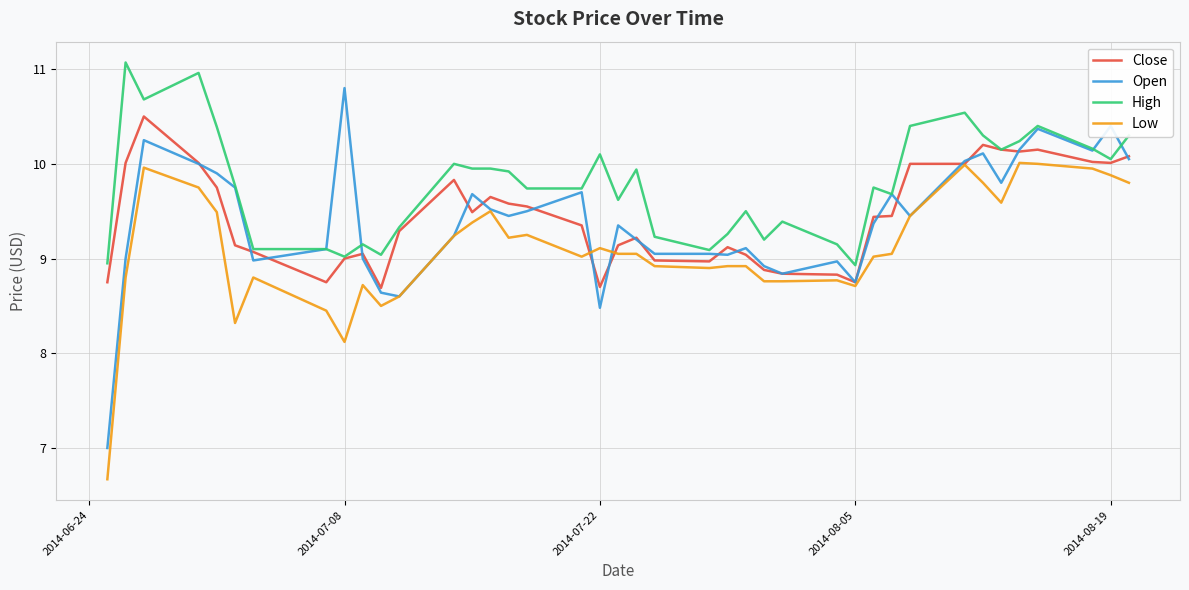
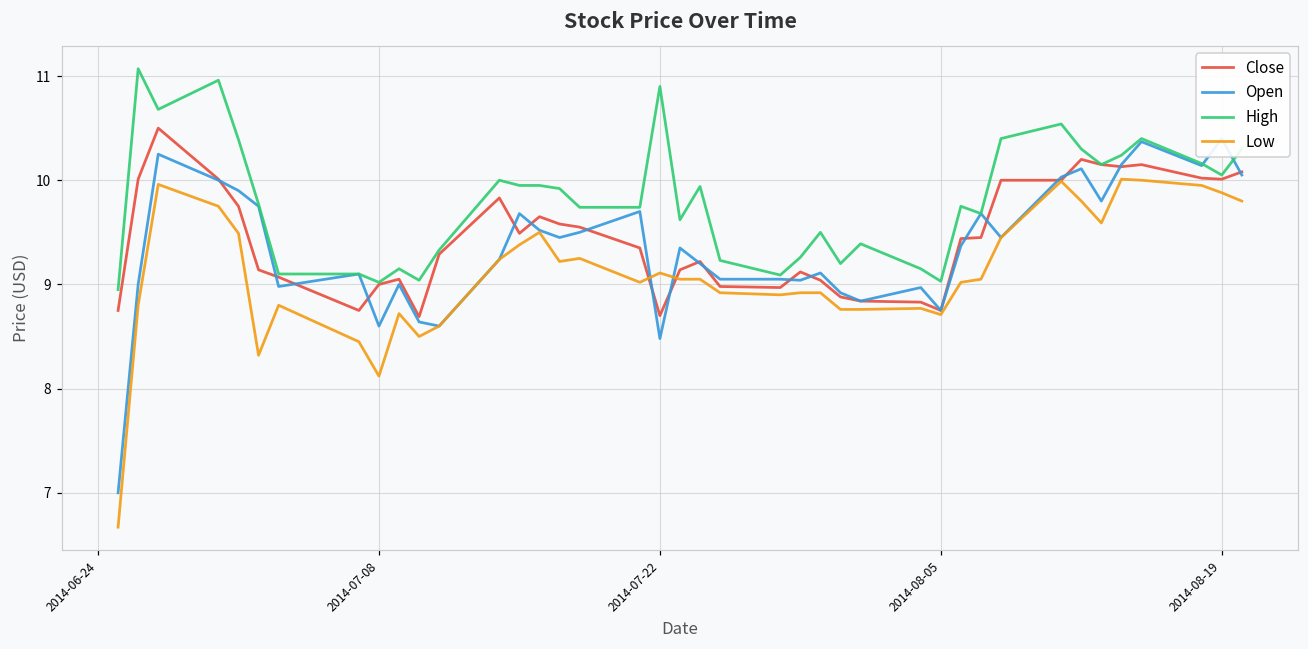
  {
    "Close": {
      "2014-07-22": 8.7,
      "2014-08-19": 10.0
    },
    "Open": {
-     "2014-07-08": 10.8,
+     "2014-07-08": 8.6,
      "2014-07-22": 8.5
    },
    "High": {
-     "2014-07-22": 10.1,
-     "2014-08-05": 8.9,
+     "2014-07-22": 10.9,
+     "2014-08-05": 9.0,
      "2014-08-19": 10.1
    },
    "Low": {
      "2014-07-08": 8.1,
      "2014-07-22": 9.1,
      "2014-08-05": 8.7,
      "2014-08-19": 9.9
    }
  }
